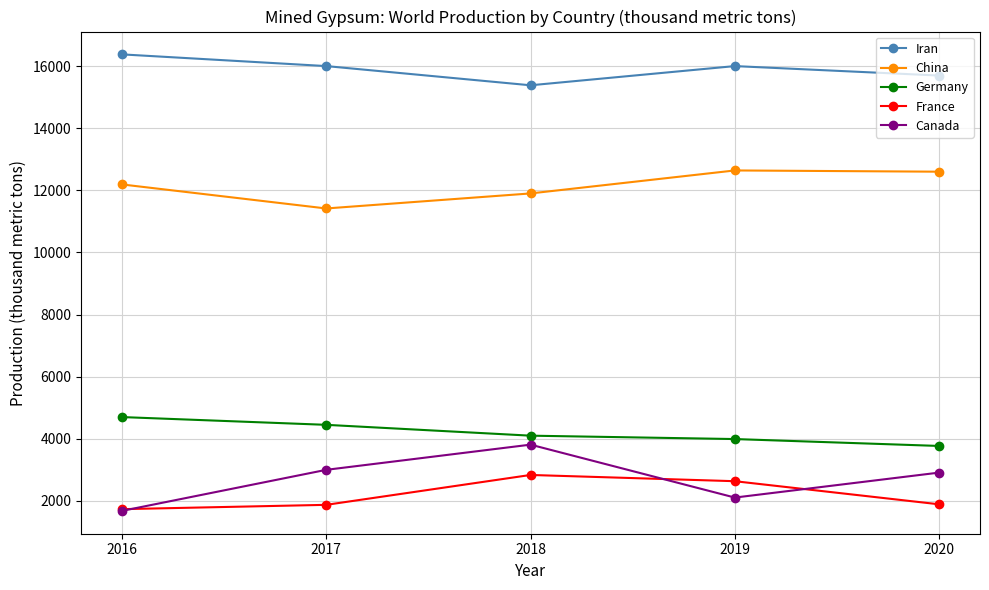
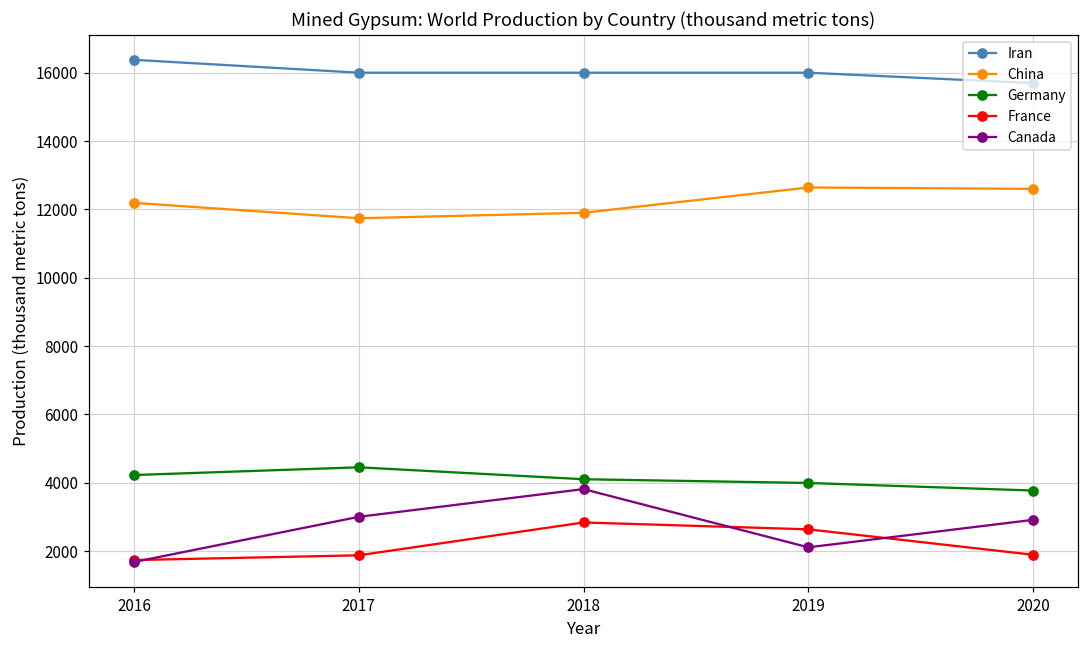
  {
    "Iran": {
      "2016": 16400,
      "2017": 16000,
-     "2018": 15400,
+     "2018": 16000,
      "2019": 16000
    },
    "China": {
      "2016": 12200,
-     "2017": 11400,
+     "2017": 11700,
      "2018": 11900,
      "2019": 12600,
      "2020": 12600
    },
    "Germany": {
-     "2016": 4700,
+     "2016": 4200,
      "2017": 4500,
      "2018": 4100,
      "2019": 4000,
      "2020": 3800
    },
    "France": {
      "2017": 1900,
      "2018": 2800,
      "2019": 2600,
      "2020": 1900
    },
    "Canada": {
      "2017": 3000,
      "2018": 3800,
      "2019": 2100,
      "2020": 2900
    }
  }
